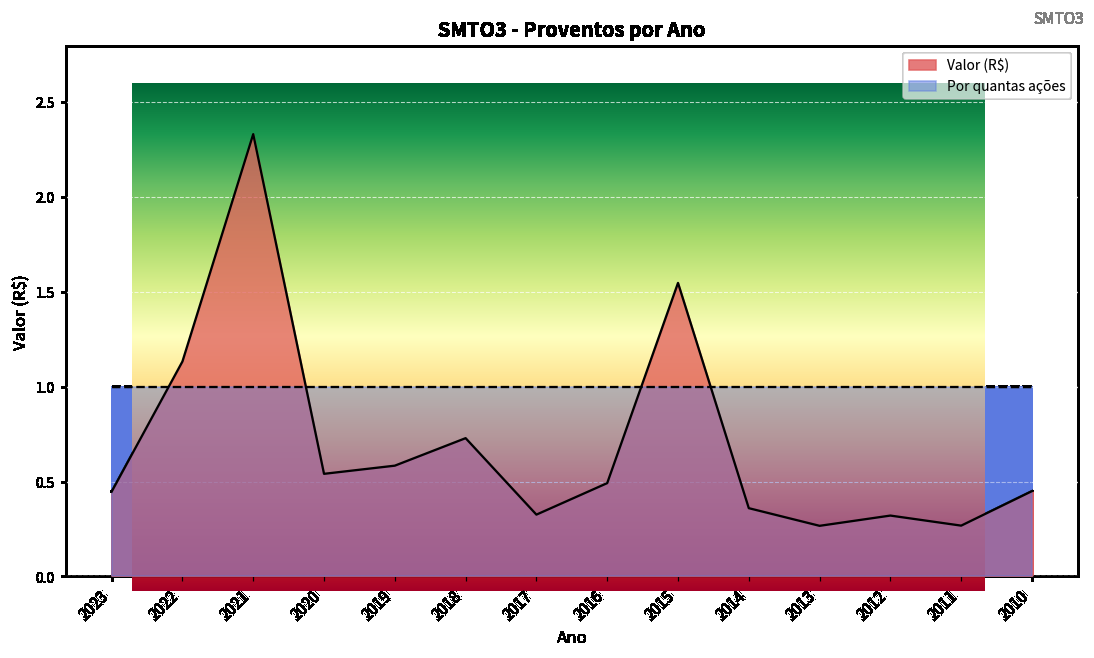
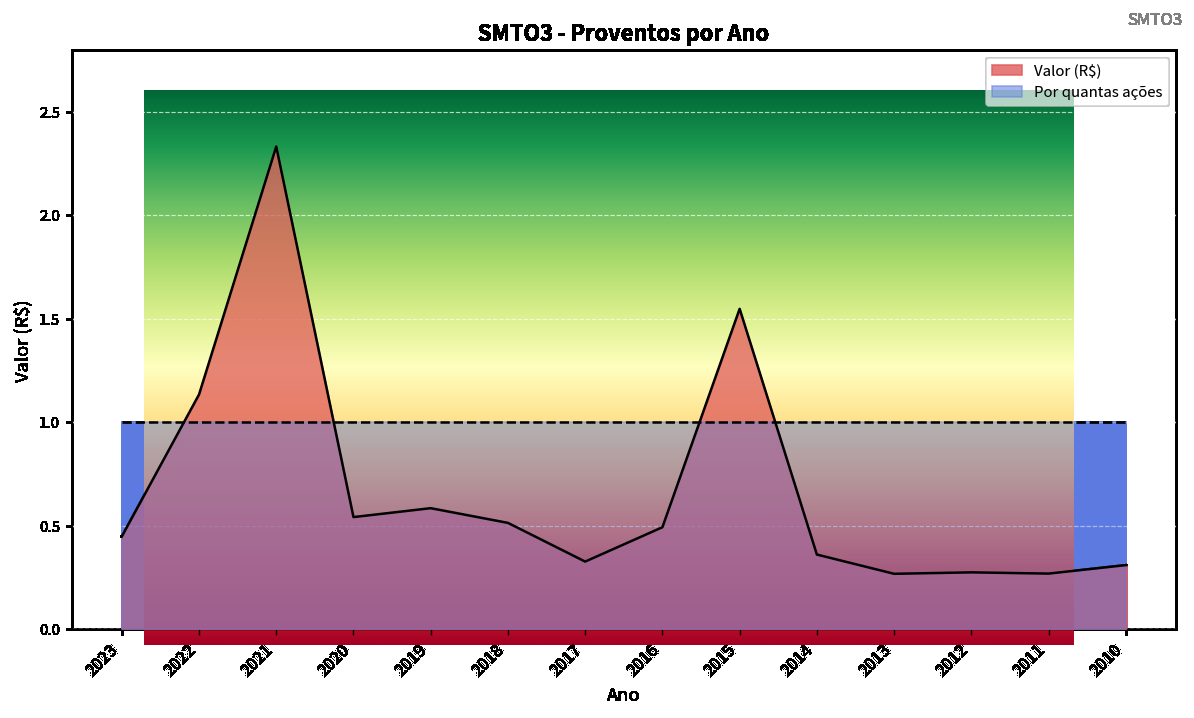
  {
    "Valor (R$)": {
      "2023": 0.45,
      "2022": 1.13,
      "2021": 2.33,
      "2020": 0.54,
      "2019": 0.58,
-     "2018": 0.73,
+     "2018": 0.51,
      "2017": 0.33,
      "2016": 0.49,
      "2015": 1.55,
      "2014": 0.36,
      "2013": 0.27,
-     "2012": 0.32,
+     "2012": 0.27,
      "2011": 0.27,
-     "2010": 0.45
+     "2010": 0.31
    },
    "Por quantas ações": {
      "2023": 1.00,
      "2022": 1.00,
      "2021": 1.00,
      "2020": 1.00,
      "2019": 1.00,
      "2018": 1.00,
      "2017": 1.00,
      "2016": 1.00,
      "2015": 1.00,
      "2014": 1.00,
      "2013": 1.00,
      "2012": 1.00,
      "2011": 1.00,
      "2010": 1.00
    }
  }
